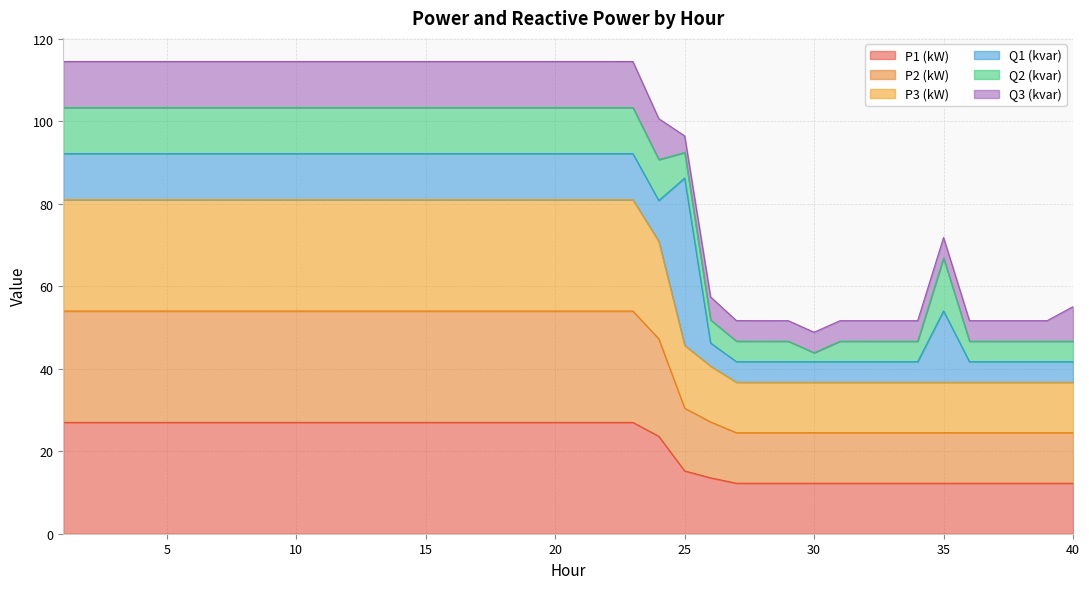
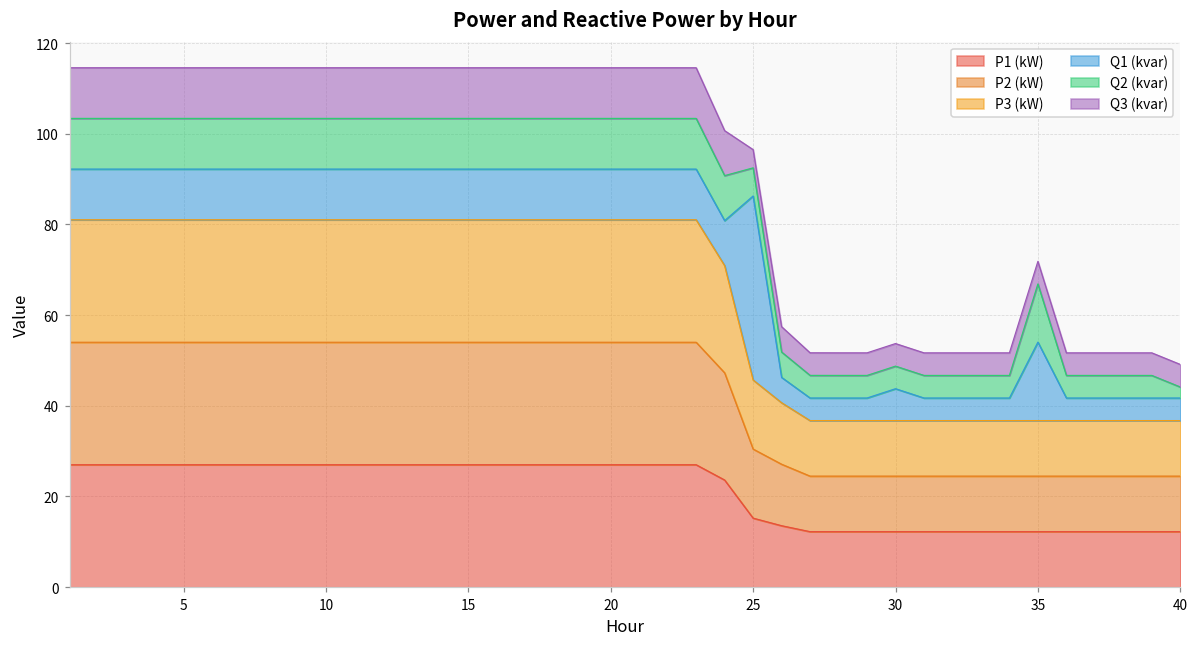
  {
    "Q1 (kvar)": {
      "5": 11,
      "10": 11,
      "15": 11,
      "20": 11,
      "25": 41,
-     "30": 5,
+     "30": 7,
      "35": 17,
      "40": 5
    },
    "Q2 (kvar)": {
      "5": 11,
      "10": 11,
      "15": 11,
      "20": 11,
      "25": 6,
-     "30": 2,
+     "30": 5,
      "35": 13,
-     "40": 5
+     "40": 2
    },
    "Q3 (kvar)": {
      "5": 11,
      "10": 11,
      "15": 11,
      "20": 11,
      "25": 4,
      "30": 5,
      "35": 5,
-     "40": 8
+     "40": 5
    }
  }
